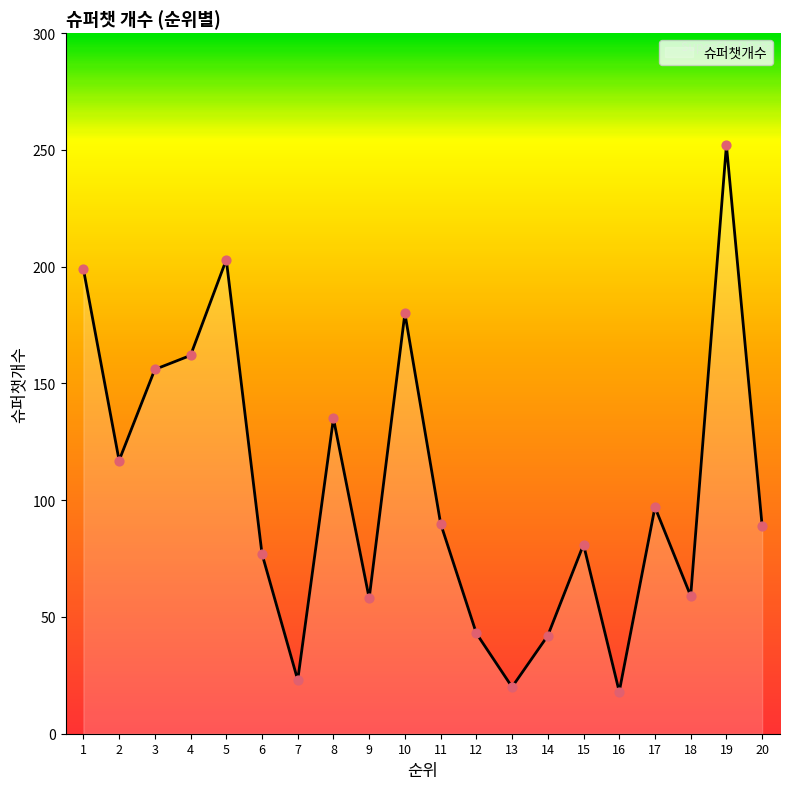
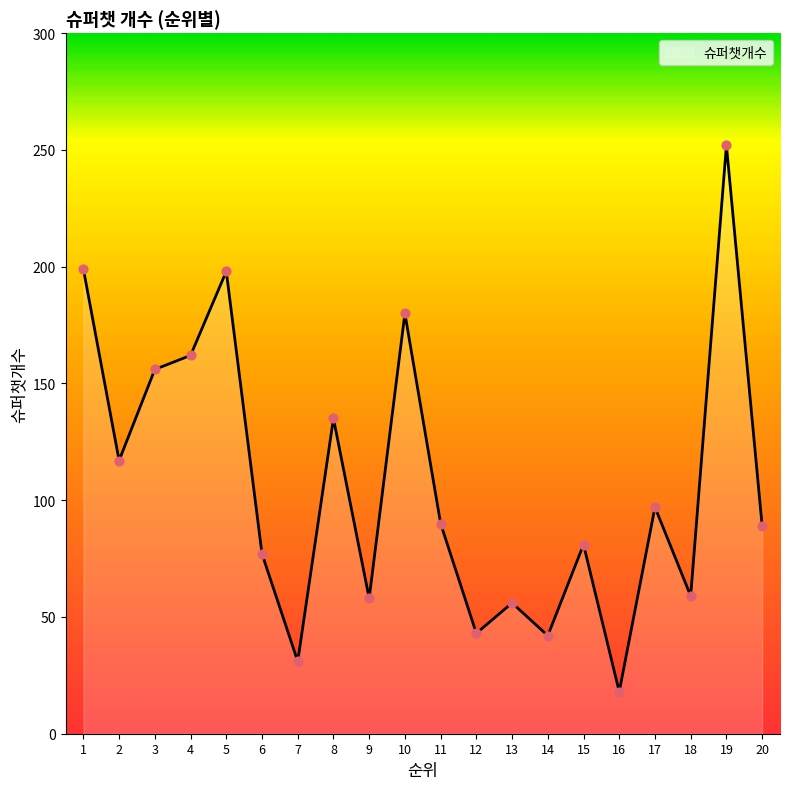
  {
    "1": 199,
    "2": 117,
    "3": 156,
    "4": 162,
-   "5": 203,
+   "5": 198,
    "6": 77,
-   "7": 23,
+   "7": 31,
    "8": 135,
    "9": 58,
    "10": 180,
    "11": 90,
    "12": 43,
-   "13": 20,
+   "13": 56,
    "14": 42,
    "15": 81,
    "16": 18,
    "17": 97,
    "18": 59,
    "19": 252,
    "20": 89
  }
